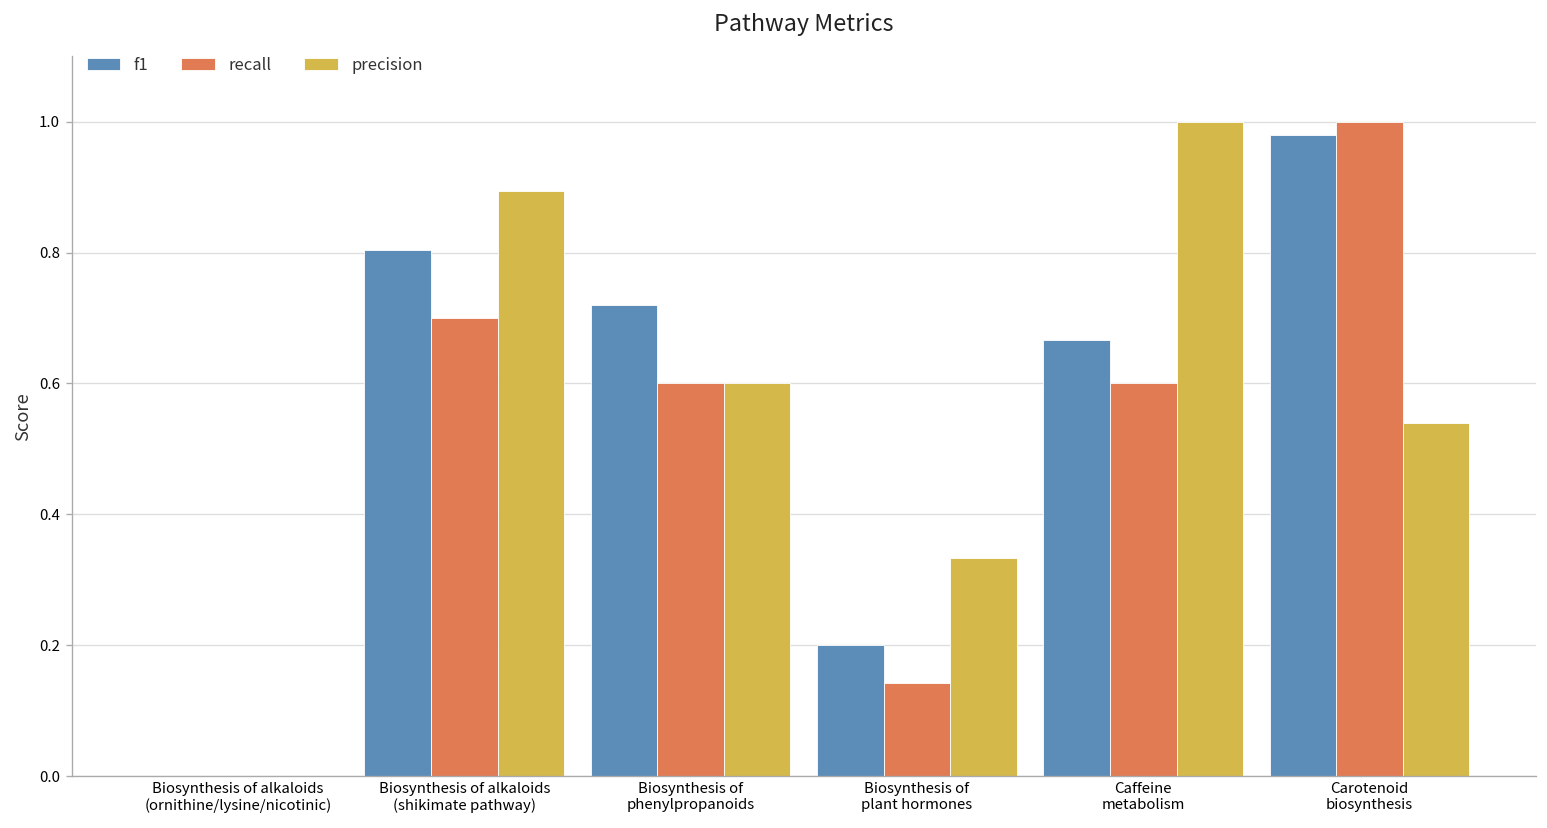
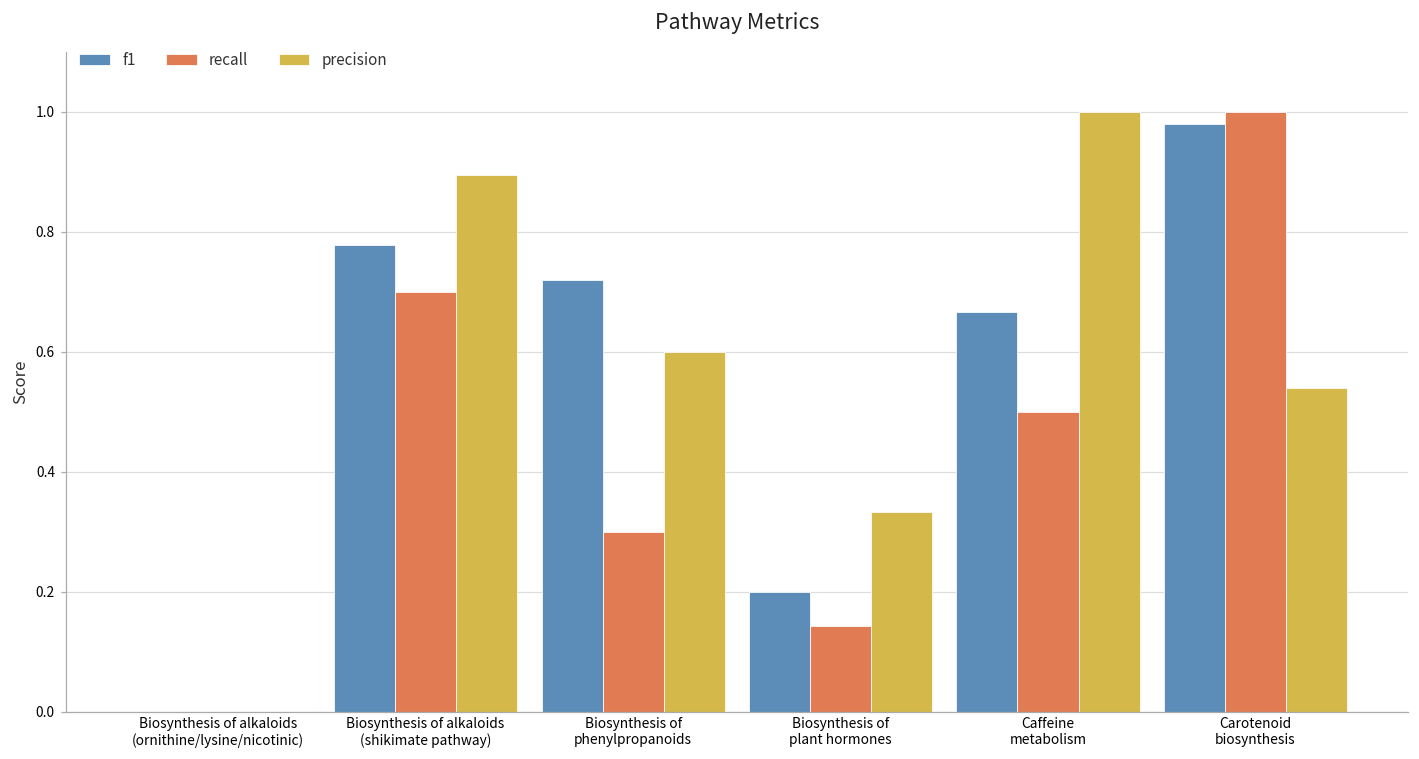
  {
    "f1": {
      "Biosynthesis of alkaloids (ornithine/lysine/nicotinic)": 0.00,
-     "Biosynthesis of alkaloids (shikimate pathway)": 0.80,
+     "Biosynthesis of alkaloids (shikimate pathway)": 0.78,
      "Biosynthesis of phenylpropanoids": 0.72,
      "Biosynthesis of plant hormones": 0.20,
      "Caffeine metabolism": 0.67,
      "Carotenoid biosynthesis": 0.98
    },
    "recall": {
      "Biosynthesis of alkaloids (ornithine/lysine/nicotinic)": 0.0,
      "Biosynthesis of alkaloids (shikimate pathway)": 0.7,
-     "Biosynthesis of phenylpropanoids": 0.6,
+     "Biosynthesis of phenylpropanoids": 0.3,
      "Biosynthesis of plant hormones": 0.14,
-     "Caffeine metabolism": 0.6,
+     "Caffeine metabolism": 0.5,
      "Carotenoid biosynthesis": 1.0
    },
    "precision": {
      "Biosynthesis of alkaloids (ornithine/lysine/nicotinic)": 0.00,
      "Biosynthesis of alkaloids (shikimate pathway)": 0.89,
      "Biosynthesis of phenylpropanoids": 0.60,
      "Biosynthesis of plant hormones": 0.33,
      "Caffeine metabolism": 1.00,
      "Carotenoid biosynthesis": 0.54
    }
  }
